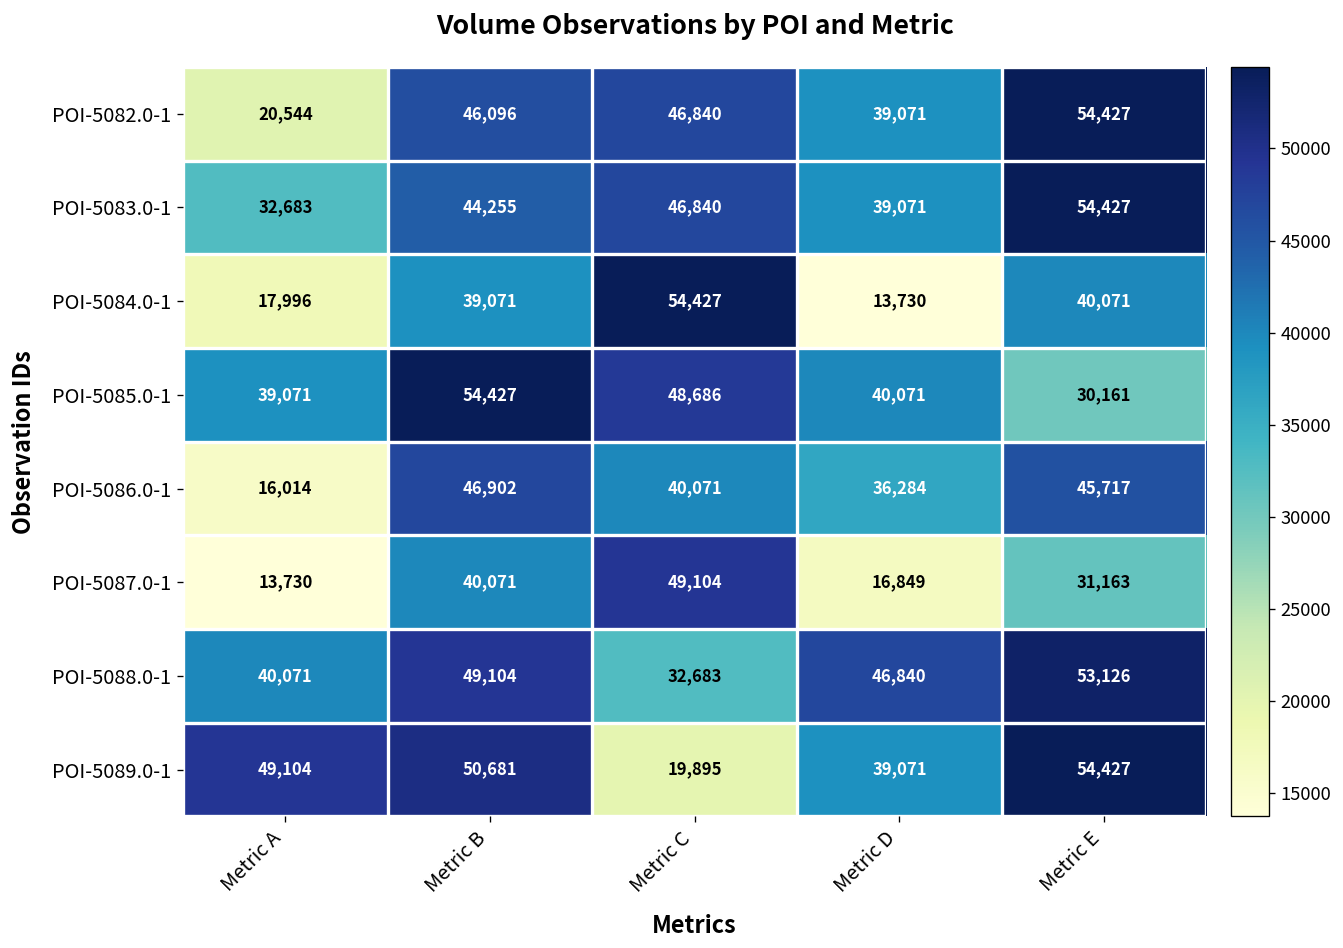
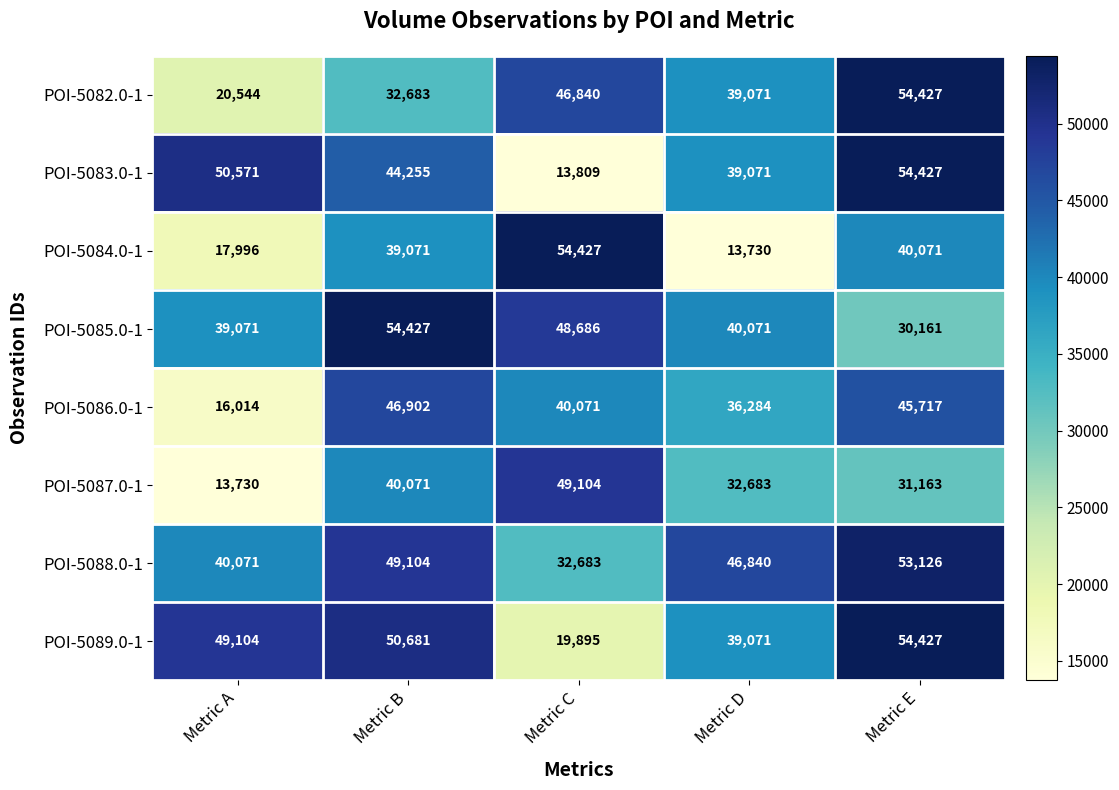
  {
    "POI-5082.0-1": {
      "Metric A": "20,544",
-     "Metric B": "46,096",
+     "Metric B": "32,683",
      "Metric C": "46,840",
      "Metric D": "39,071",
      "Metric E": "54,427"
    },
    "POI-5083.0-1": {
-     "Metric A": "32,683",
+     "Metric A": "50,571",
      "Metric B": "44,255",
-     "Metric C": "46,840",
+     "Metric C": "13,809",
      "Metric D": "39,071",
      "Metric E": "54,427"
    },
    "POI-5084.0-1": {
      "Metric A": "17,996",
      "Metric B": "39,071",
      "Metric C": "54,427",
      "Metric D": "13,730",
      "Metric E": "40,071"
    },
    "POI-5085.0-1": {
      "Metric A": "39,071",
      "Metric B": "54,427",
      "Metric C": "48,686",
      "Metric D": "40,071",
      "Metric E": "30,161"
    },
    "POI-5086.0-1": {
      "Metric A": "16,014",
      "Metric B": "46,902",
      "Metric C": "40,071",
      "Metric D": "36,284",
      "Metric E": "45,717"
    },
    "POI-5087.0-1": {
      "Metric A": "13,730",
      "Metric B": "40,071",
      "Metric C": "49,104",
-     "Metric D": "16,849",
+     "Metric D": "32,683",
      "Metric E": "31,163"
    },
    "POI-5088.0-1": {
      "Metric A": "40,071",
      "Metric B": "49,104",
      "Metric C": "32,683",
      "Metric D": "46,840",
      "Metric E": "53,126"
    },
    "POI-5089.0-1": {
      "Metric A": "49,104",
      "Metric B": "50,681",
      "Metric C": "19,895",
      "Metric D": "39,071",
      "Metric E": "54,427"
    }
  }
